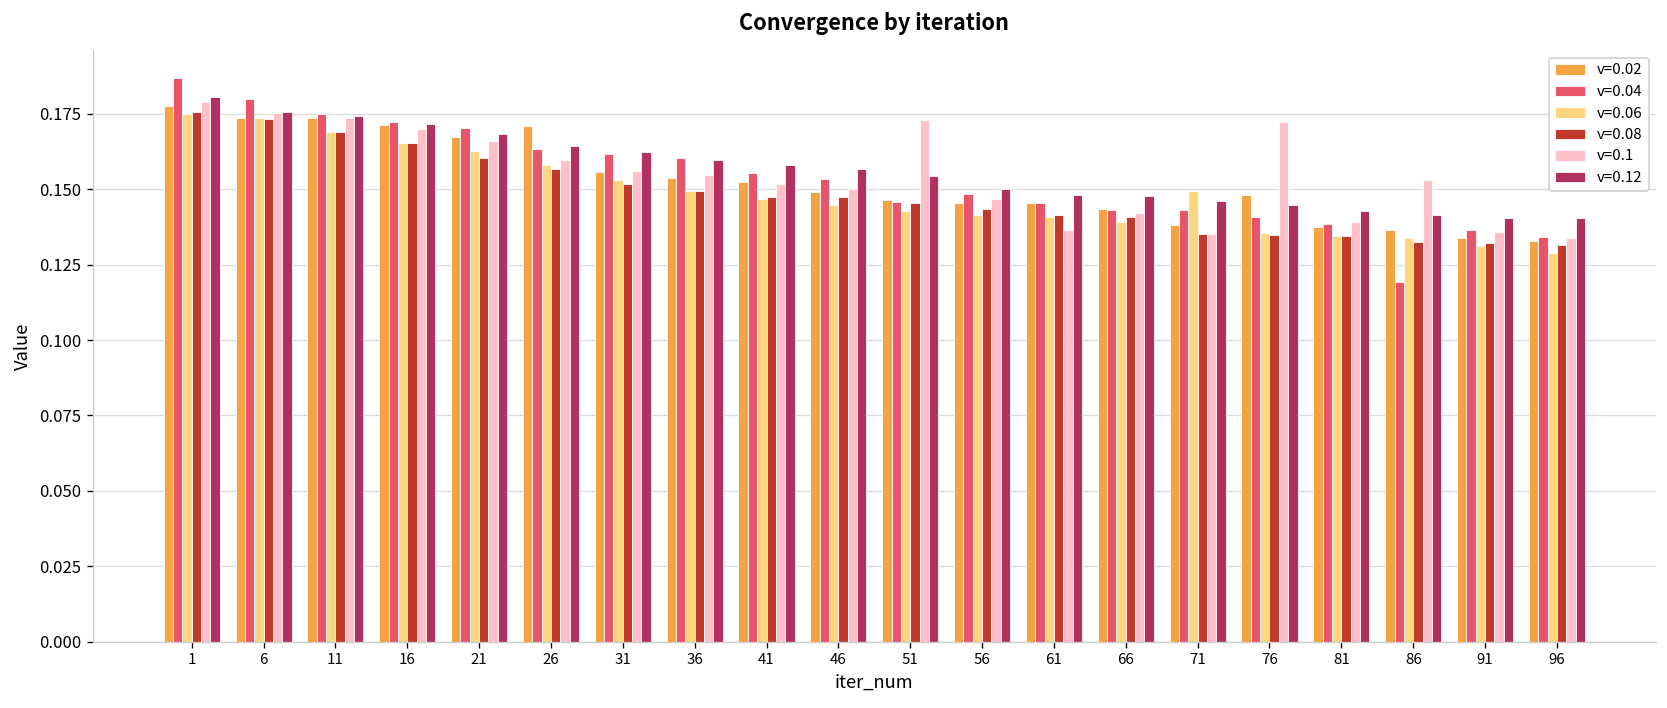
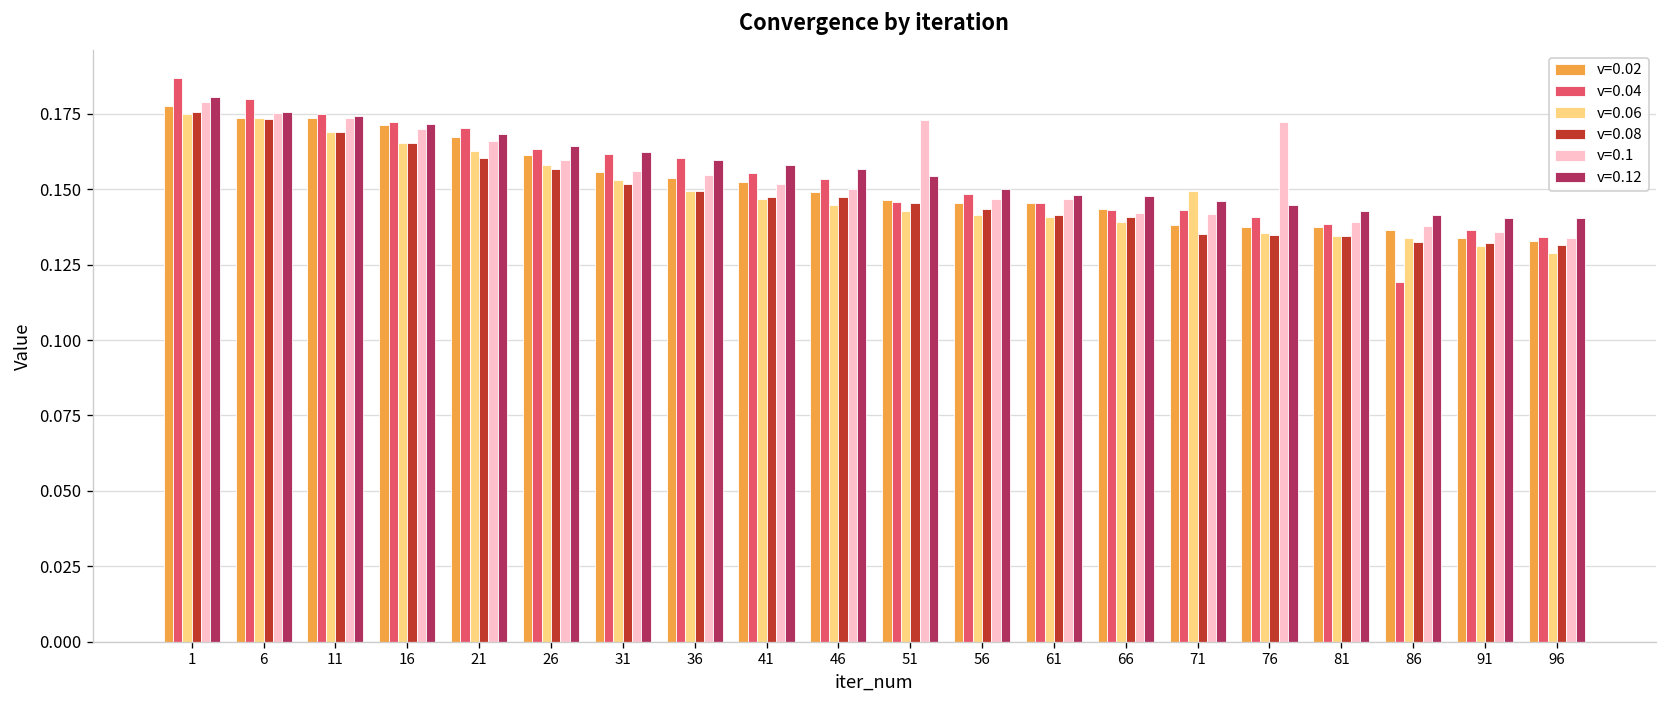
  {
    "v=0.02": {
      "1": 0.177,
      "6": 0.174,
      "11": 0.174,
      "16": 0.171,
      "21": 0.167,
-     "26": 0.171,
+     "26": 0.161,
      "31": 0.156,
      "36": 0.154,
      "41": 0.152,
      "46": 0.149,
      "51": 0.146,
      "56": 0.146,
      "61": 0.146,
      "66": 0.143,
      "71": 0.138,
-     "76": 0.148,
+     "76": 0.138,
      "81": 0.138,
      "86": 0.136,
      "91": 0.134,
      "96": 0.133
    },
    "v=0.04": {
      "1": 0.187,
      "6": 0.180,
      "11": 0.175,
      "16": 0.172,
      "21": 0.170,
      "26": 0.163,
      "31": 0.162,
      "36": 0.160,
      "41": 0.156,
      "46": 0.153,
      "51": 0.146,
      "56": 0.149,
      "61": 0.145,
      "66": 0.143,
      "71": 0.143,
      "76": 0.141,
      "81": 0.139,
      "86": 0.119,
      "91": 0.136,
      "96": 0.134
    },
    "v=0.06": {
      "1": 0.175,
      "6": 0.174,
      "11": 0.169,
      "16": 0.165,
      "21": 0.163,
      "26": 0.158,
      "31": 0.153,
      "36": 0.149,
      "41": 0.147,
      "46": 0.145,
      "51": 0.143,
      "56": 0.142,
      "61": 0.141,
      "66": 0.139,
      "71": 0.149,
      "76": 0.136,
      "81": 0.134,
      "86": 0.134,
      "91": 0.131,
      "96": 0.129
    },
    "v=0.1": {
      "1": 0.179,
      "6": 0.175,
      "11": 0.174,
      "16": 0.170,
      "21": 0.166,
      "26": 0.160,
      "31": 0.156,
      "36": 0.155,
      "41": 0.152,
      "46": 0.150,
      "51": 0.173,
      "56": 0.147,
-     "61": 0.137,
+     "61": 0.147,
      "66": 0.142,
-     "71": 0.135,
+     "71": 0.142,
      "76": 0.172,
      "81": 0.139,
-     "86": 0.153,
+     "86": 0.138,
      "91": 0.136,
      "96": 0.134
    }
  }
